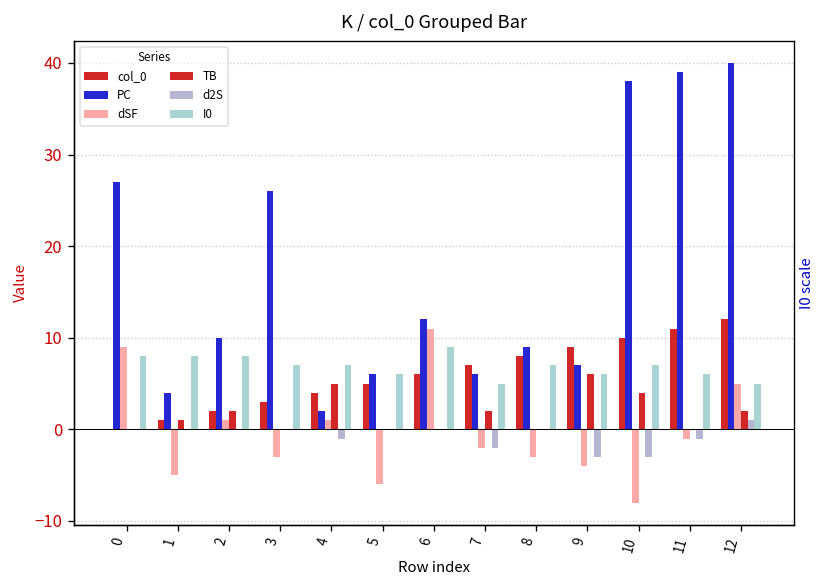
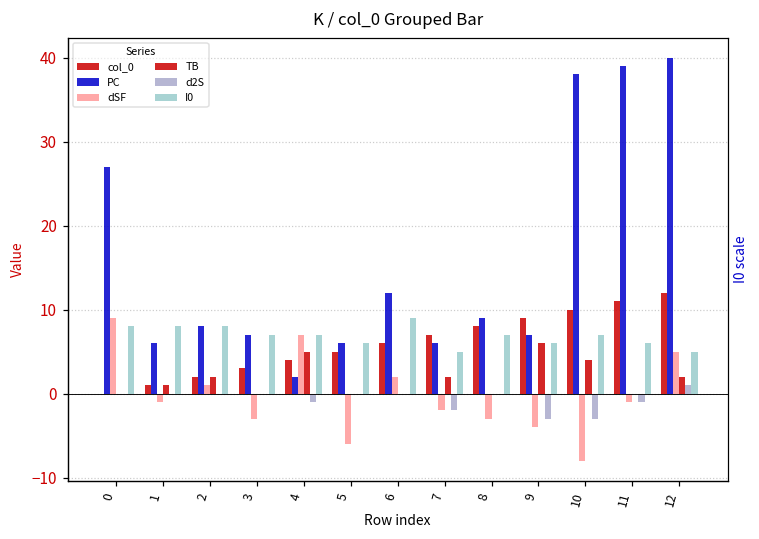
  {
    "PC": {
      "0": 27,
-     "1": 4,
-     "2": 10,
-     "3": 26,
+     "1": 6,
+     "2": 8,
+     "3": 7,
      "4": 2,
      "5": 6,
      "6": 12,
      "7": 6,
      "8": 9,
      "9": 7,
      "10": 38,
      "11": 39,
      "12": 40
    },
    "dSF": {
      "0": 9,
-     "1": -5,
+     "1": -1,
      "2": 1,
      "3": -3,
-     "4": 1,
+     "4": 7,
      "5": -6,
-     "6": 11,
+     "6": 2,
      "7": -2,
      "8": -3,
      "9": -4,
      "10": -8,
      "11": -1,
      "12": 5
    }
  }
